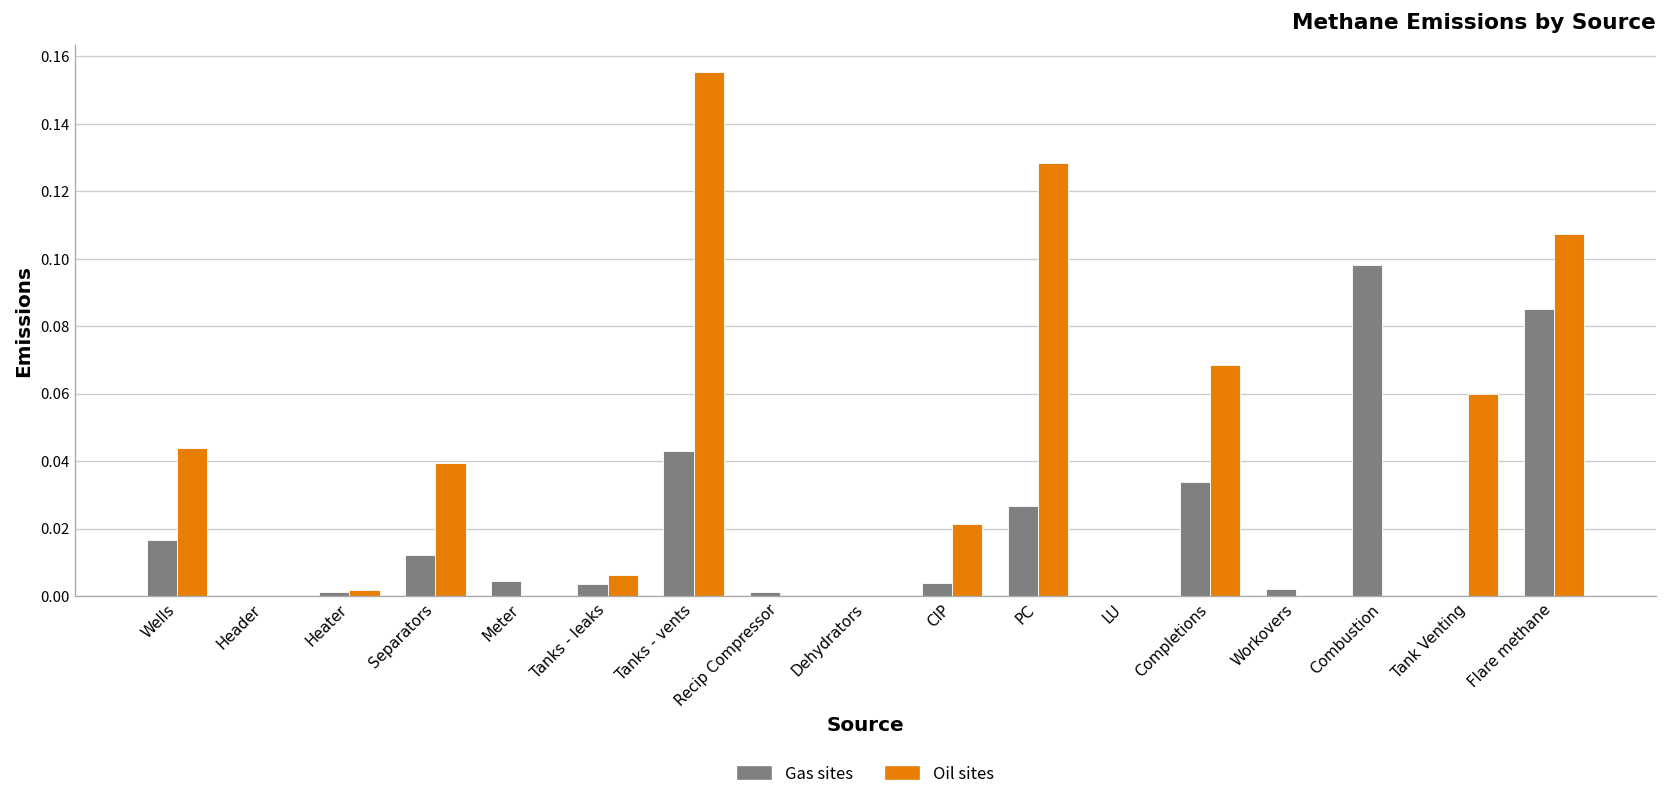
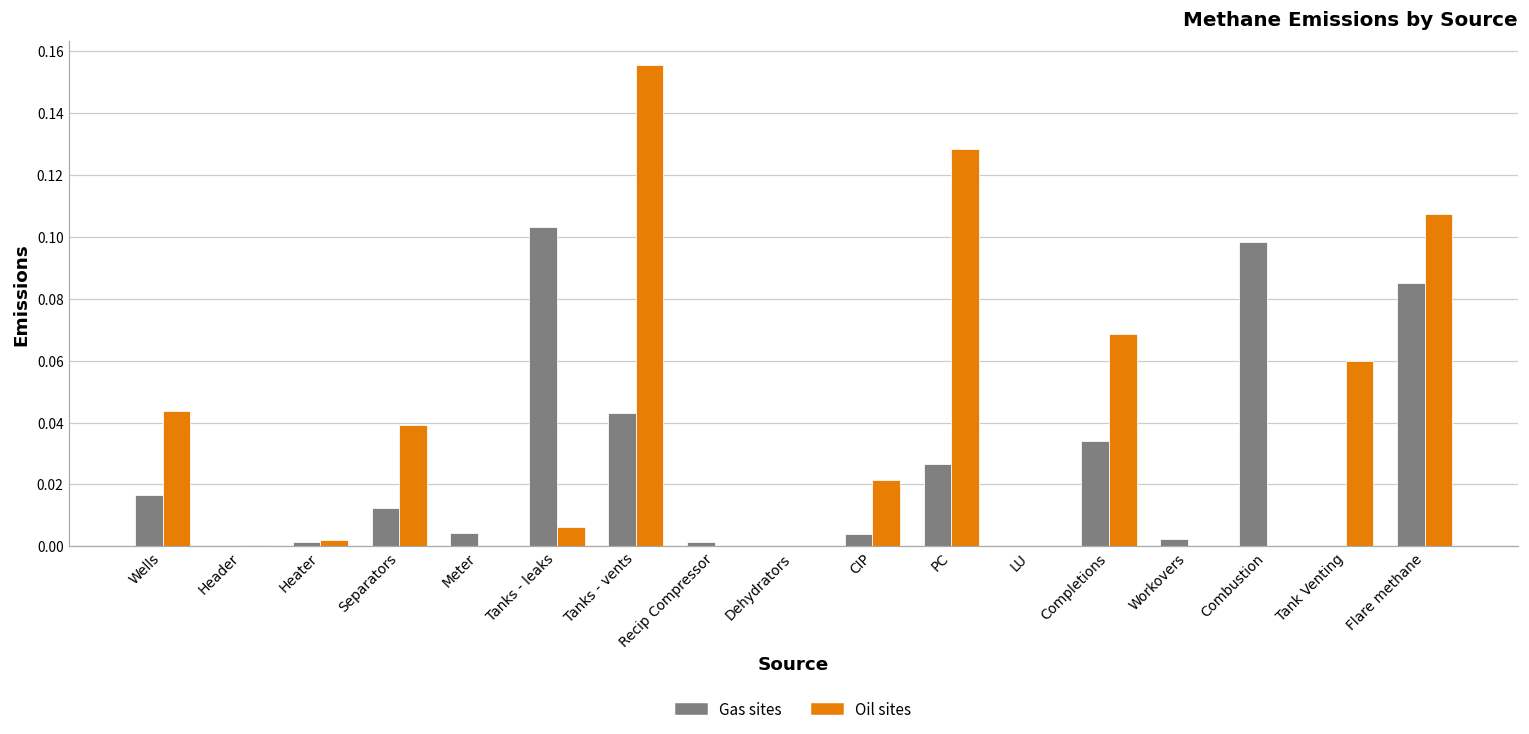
  {
    "Gas sites": {
      "Wells": 0.017,
      "Header": 0.000,
      "Heater": 0.001,
      "Separators": 0.012,
      "Meter": 0.004,
-     "Tanks - leaks": 0.004,
+     "Tanks - leaks": 0.103,
      "Tanks - vents": 0.043,
      "Recip Compressor": 0.001,
      "CIP": 0.004,
      "PC": 0.027,
      "Completions": 0.034,
      "Workovers": 0.002,
      "Combustion": 0.098,
      "Flare methane": 0.085
    },
    "Oil sites": {
      "Wells": 0.044,
      "Heater": 0.002,
      "Separators": 0.039,
      "Meter": 0.000,
      "Tanks - leaks": 0.006,
      "Tanks - vents": 0.156,
      "Recip Compressor": 0.000,
      "Dehydrators": 0.000,
      "CIP": 0.021,
      "PC": 0.128,
      "LU": 0.000,
      "Completions": 0.069,
      "Workovers": 0.000,
      "Combustion": 0.000,
      "Tank Venting": 0.060,
      "Flare methane": 0.107
    }
  }
